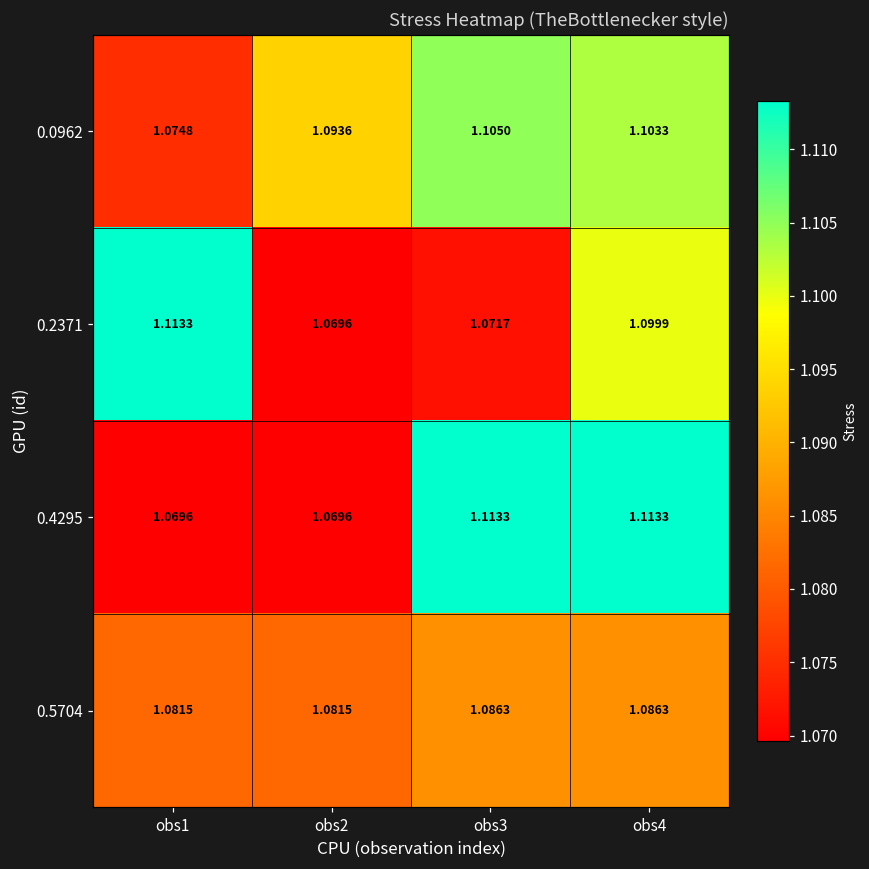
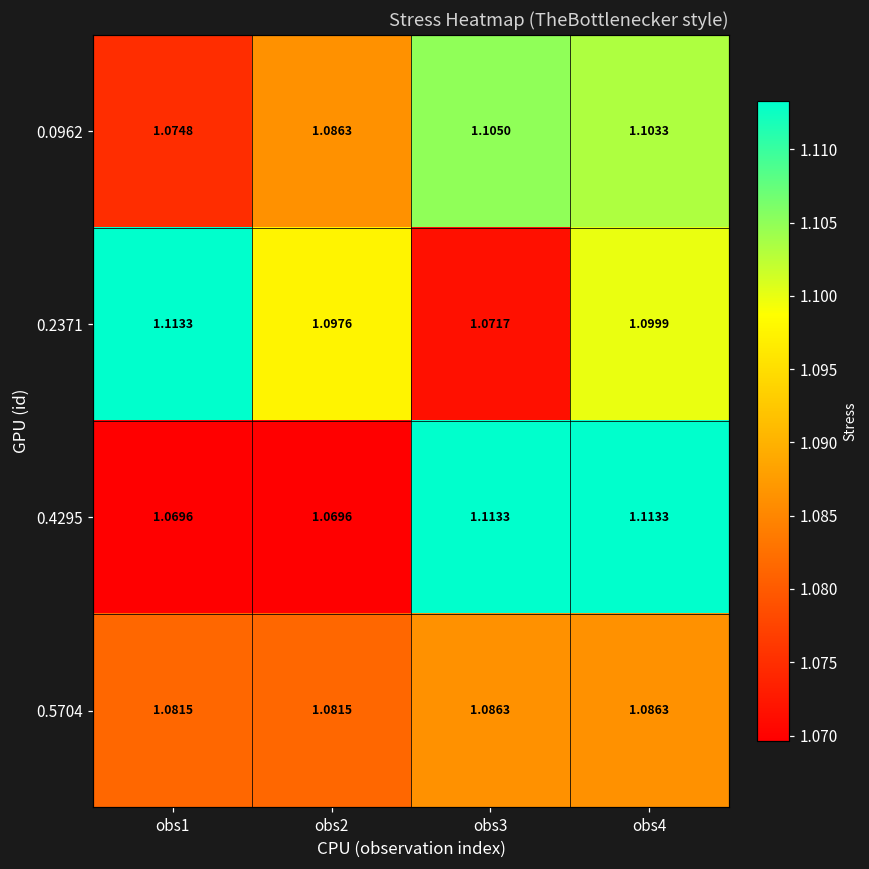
  {
    "0.0962": {
      "obs1": 1.0748,
-     "obs2": 1.0936,
+     "obs2": 1.0863,
      "obs3": 1.1050,
      "obs4": 1.1033
    },
    "0.2371": {
      "obs1": 1.1133,
-     "obs2": 1.0696,
+     "obs2": 1.0976,
      "obs3": 1.0717,
      "obs4": 1.0999
    },
    "0.4295": {
      "obs1": 1.0696,
      "obs2": 1.0696,
      "obs3": 1.1133,
      "obs4": 1.1133
    },
    "0.5704": {
      "obs1": 1.0815,
      "obs2": 1.0815,
      "obs3": 1.0863,
      "obs4": 1.0863
    }
  }
